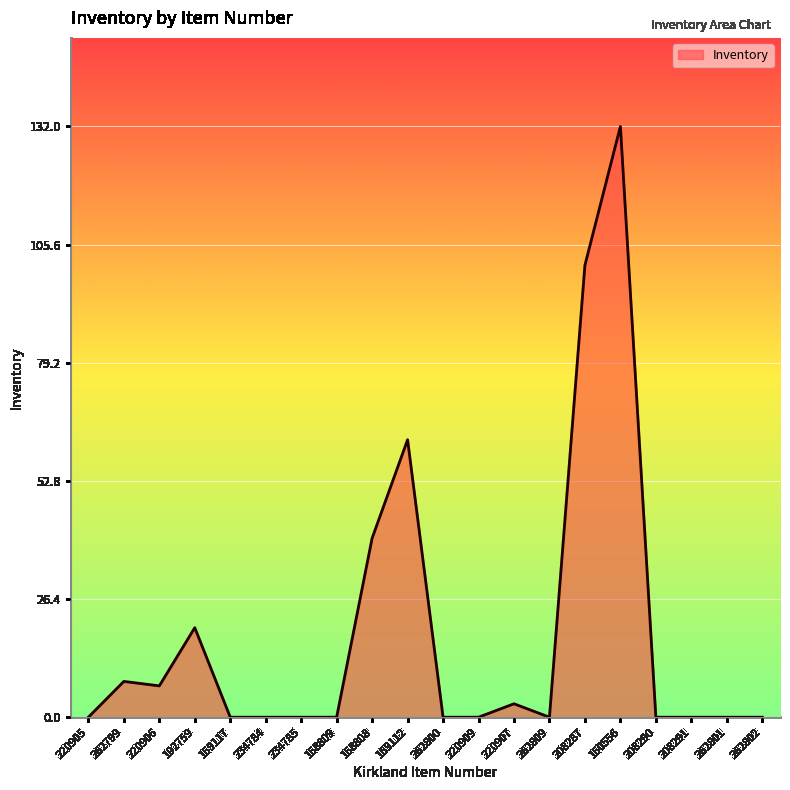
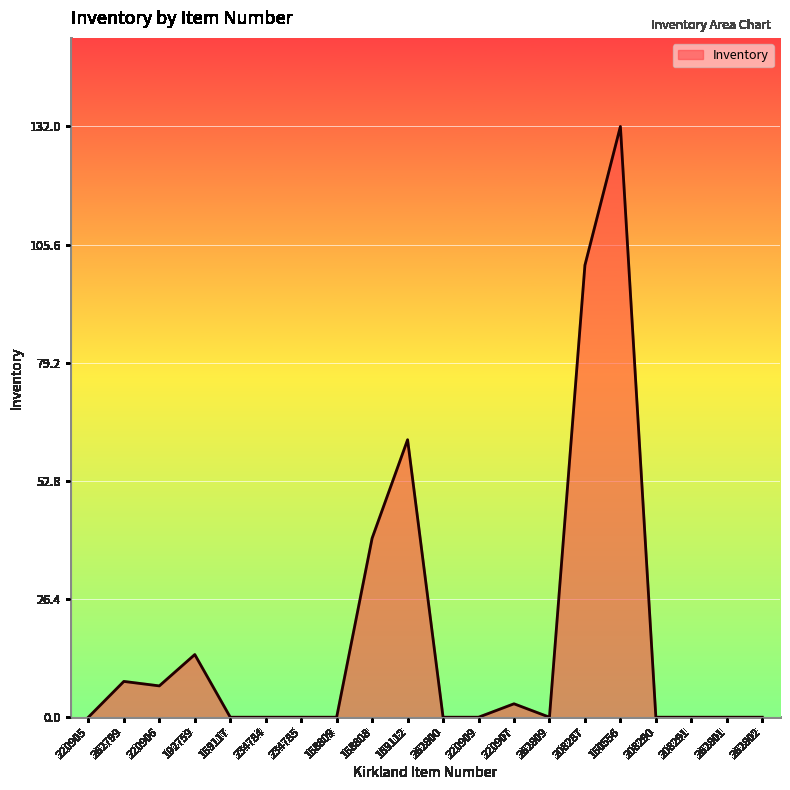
  {
    "220905": 0,
    "262799": 8,
    "220906": 7,
-   "192759": 20,
+   "192759": 14,
    "159117": 0,
    "234784": 0,
    "234785": 0,
    "158809": 0,
    "158808": 40,
    "169112": 62,
    "262800": 0,
    "220909": 0,
    "220907": 3,
    "262809": 0,
    "208287": 101,
    "150556": 132,
    "208290": 0,
    "208291": 0,
    "262801": 0,
    "262802": 0
  }
